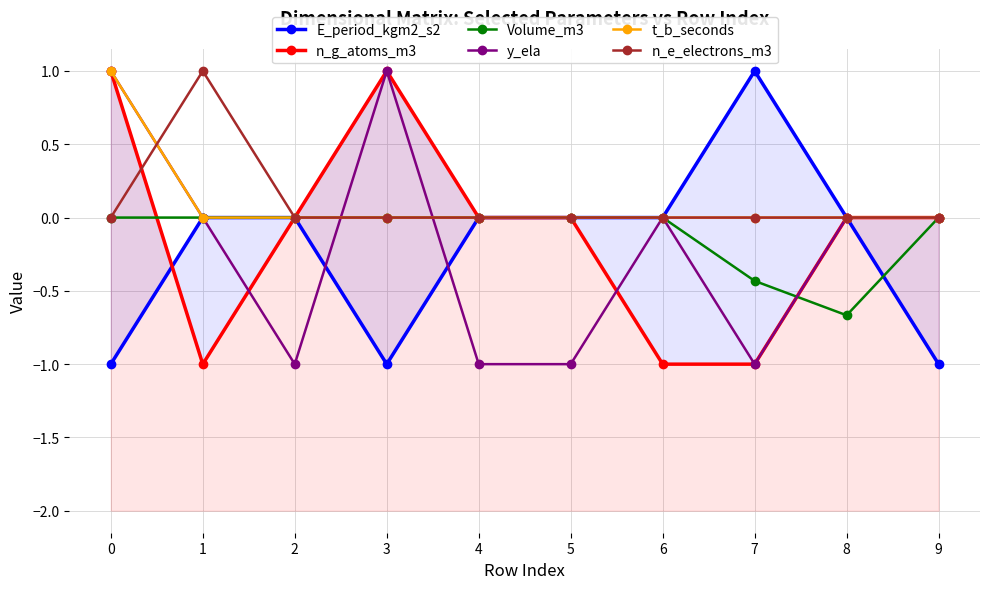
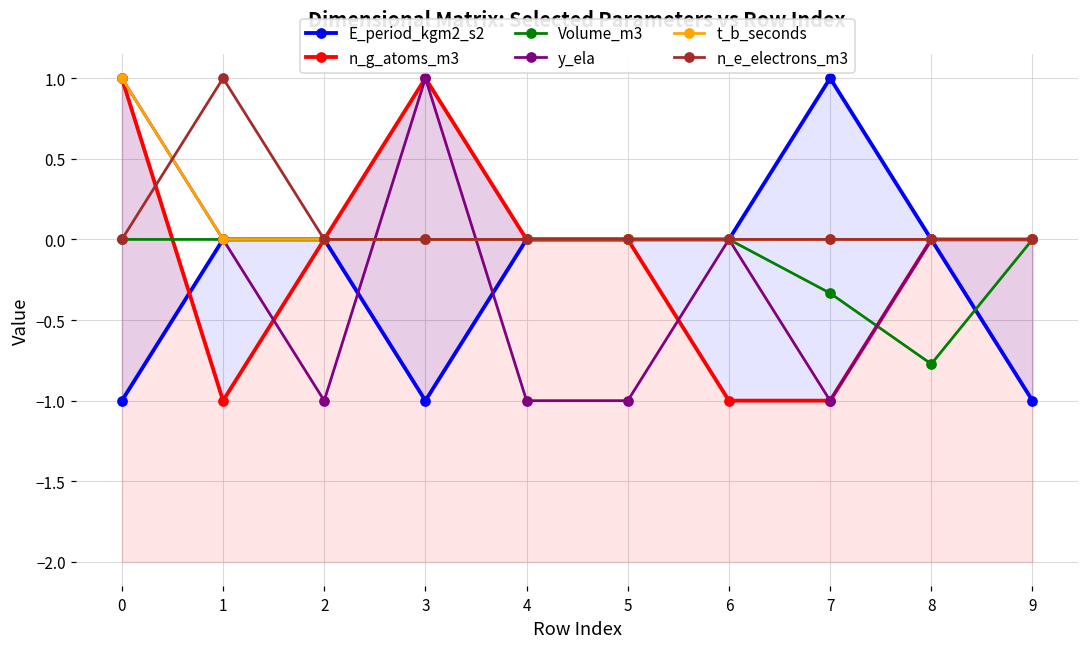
  {
    "n_g_atoms_m3": {
      "1": -1.00,
      "6": -1.00
    },
    "Volume_m3": {
-     "7": -0.43,
-     "8": -0.67
+     "7": -0.33,
+     "8": -0.77
    },
    "y_ela": {
      "2": -1.00,
      "4": -1.00,
      "5": -1.00
    },
    "n_e_electrons_m3": {
      "1": 1.00
    }
  }
